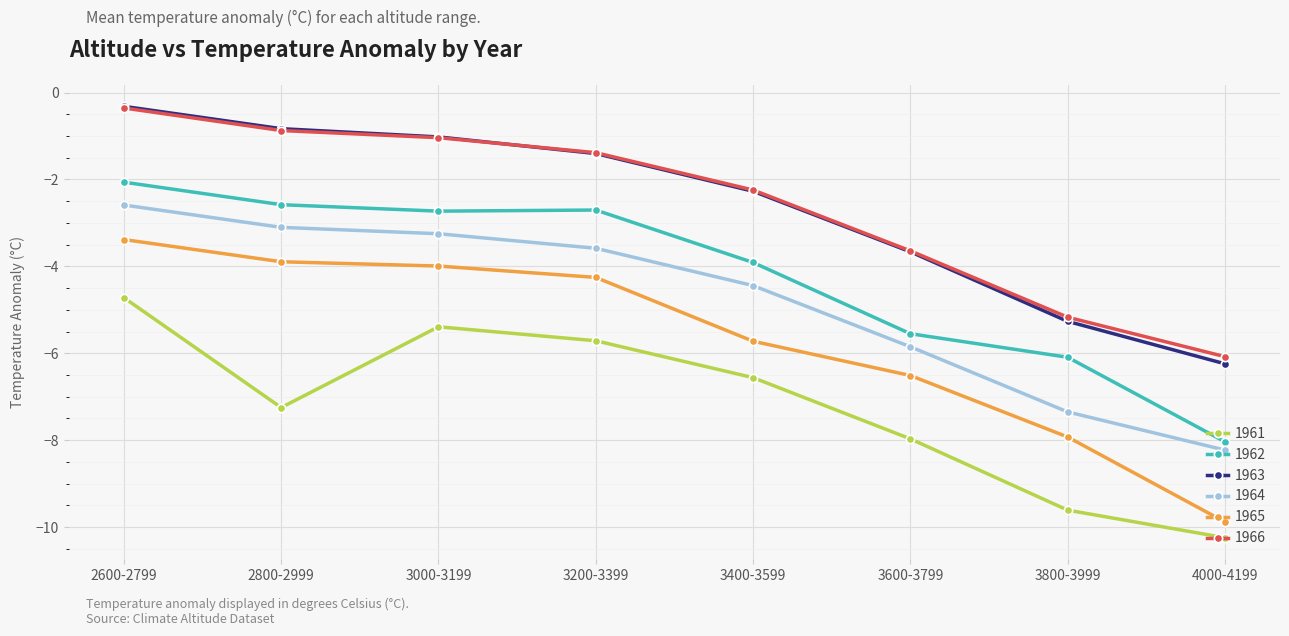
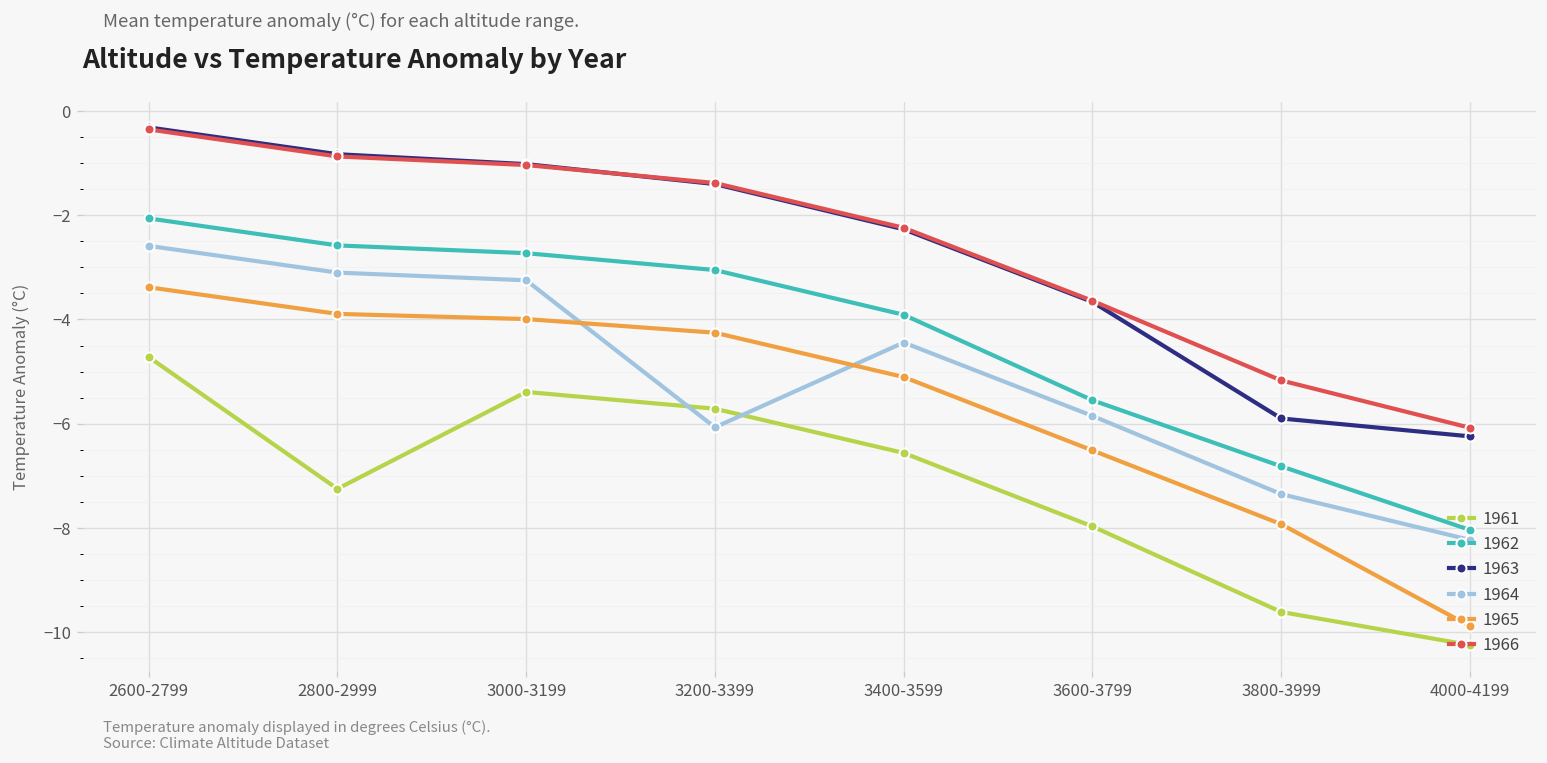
  {
    "1961": {
      "2600-2799": -4.7,
      "2800-2999": -7.2,
      "3000-3199": -5.4,
      "3200-3399": -5.7,
      "3400-3599": -6.6,
      "3600-3799": -8.0,
      "3800-3999": -9.6,
      "4000-4199": -10.2
    },
    "1962": {
      "2600-2799": -2.1,
      "2800-2999": -2.6,
      "3000-3199": -2.7,
-     "3200-3399": -2.7,
+     "3200-3399": -3.1,
      "3400-3599": -3.9,
      "3600-3799": -5.5,
-     "3800-3999": -6.1,
+     "3800-3999": -6.8,
      "4000-4199": -8.0
    },
    "1963": {
-     "3800-3999": -5.3,
+     "3800-3999": -5.9,
      "4000-4199": -6.2
    },
    "1964": {
      "2600-2799": -2.6,
      "2800-2999": -3.1,
      "3000-3199": -3.2,
-     "3200-3399": -3.6,
+     "3200-3399": -6.1,
      "3400-3599": -4.4,
      "3600-3799": -5.8,
      "3800-3999": -7.3,
      "4000-4199": -8.2
    },
    "1965": {
      "2600-2799": -3.4,
      "2800-2999": -3.9,
      "3000-3199": -4.0,
      "3200-3399": -4.3,
-     "3400-3599": -5.7,
+     "3400-3599": -5.1,
      "3600-3799": -6.5,
      "3800-3999": -7.9,
      "4000-4199": -9.9
    },
    "1966": {
      "3800-3999": -5.2,
      "4000-4199": -6.1
    }
  }
